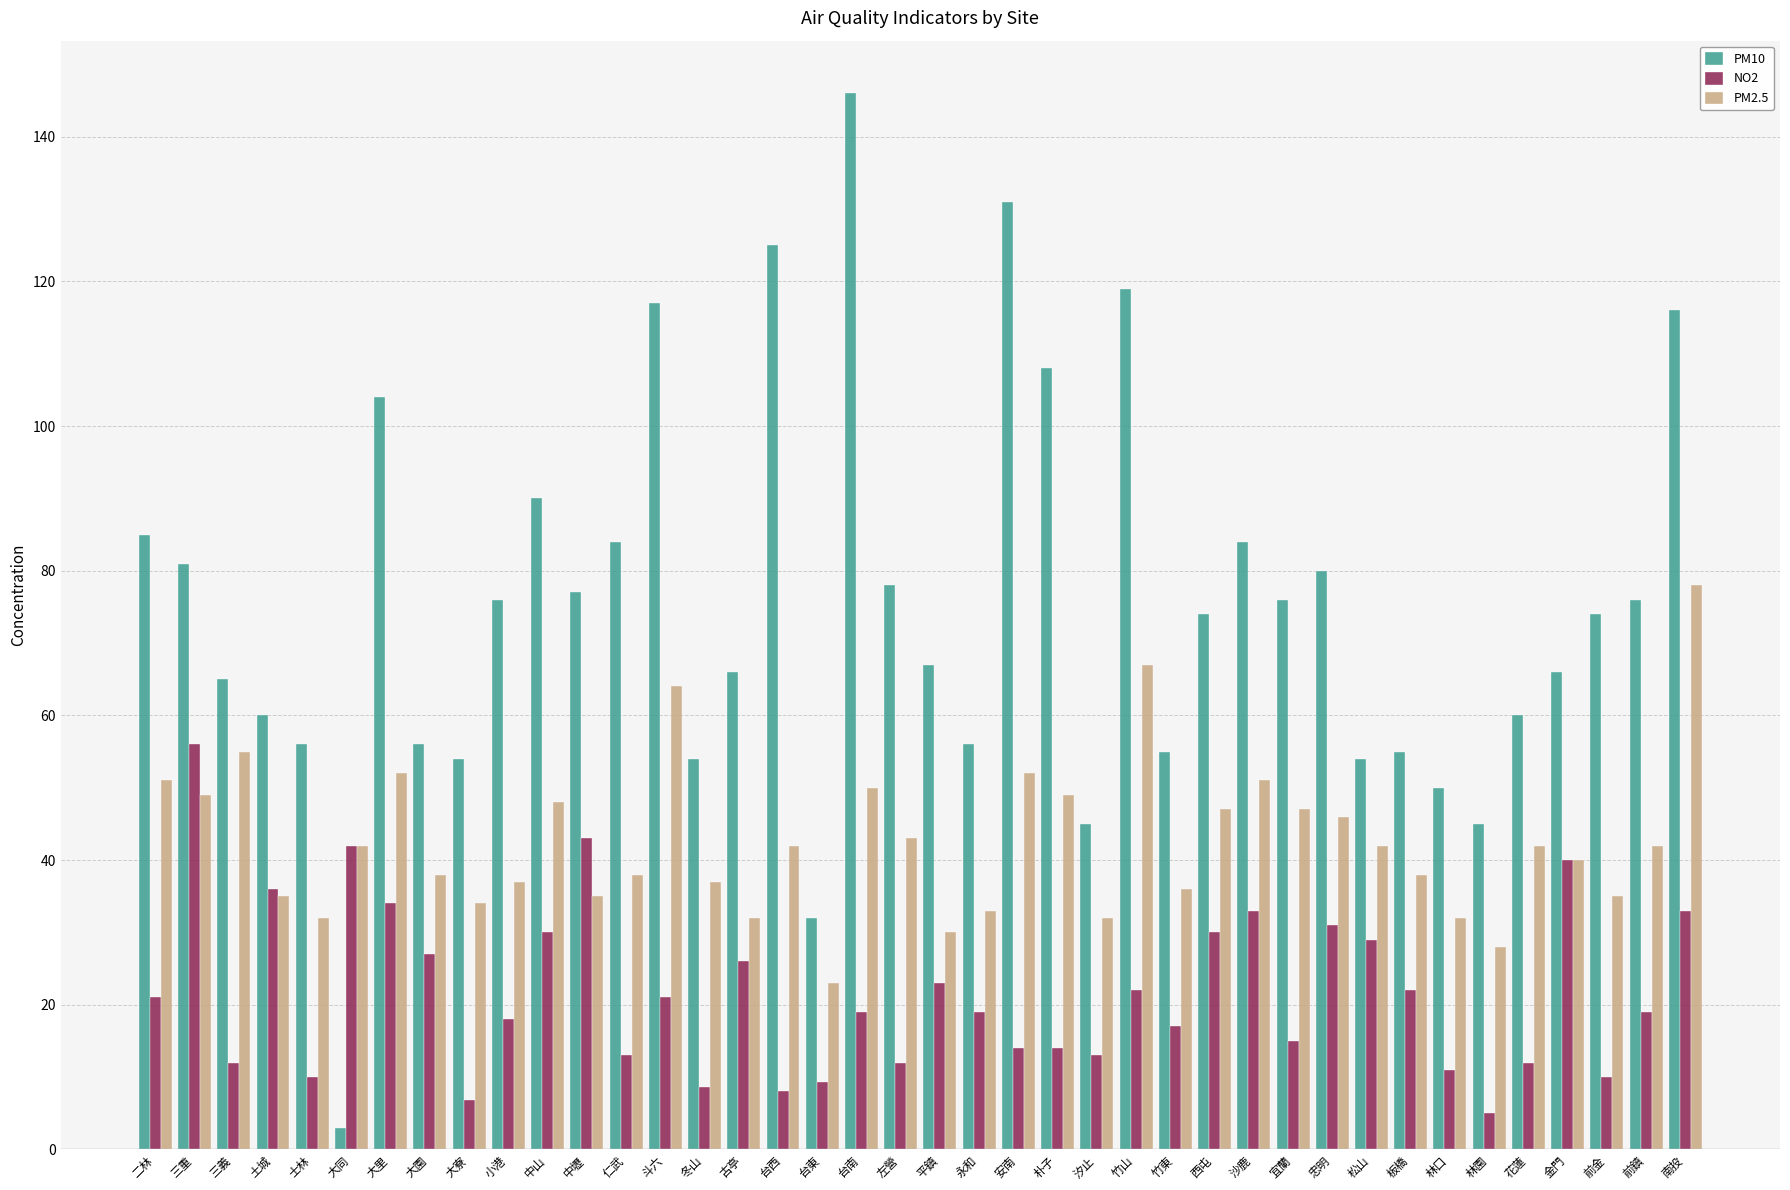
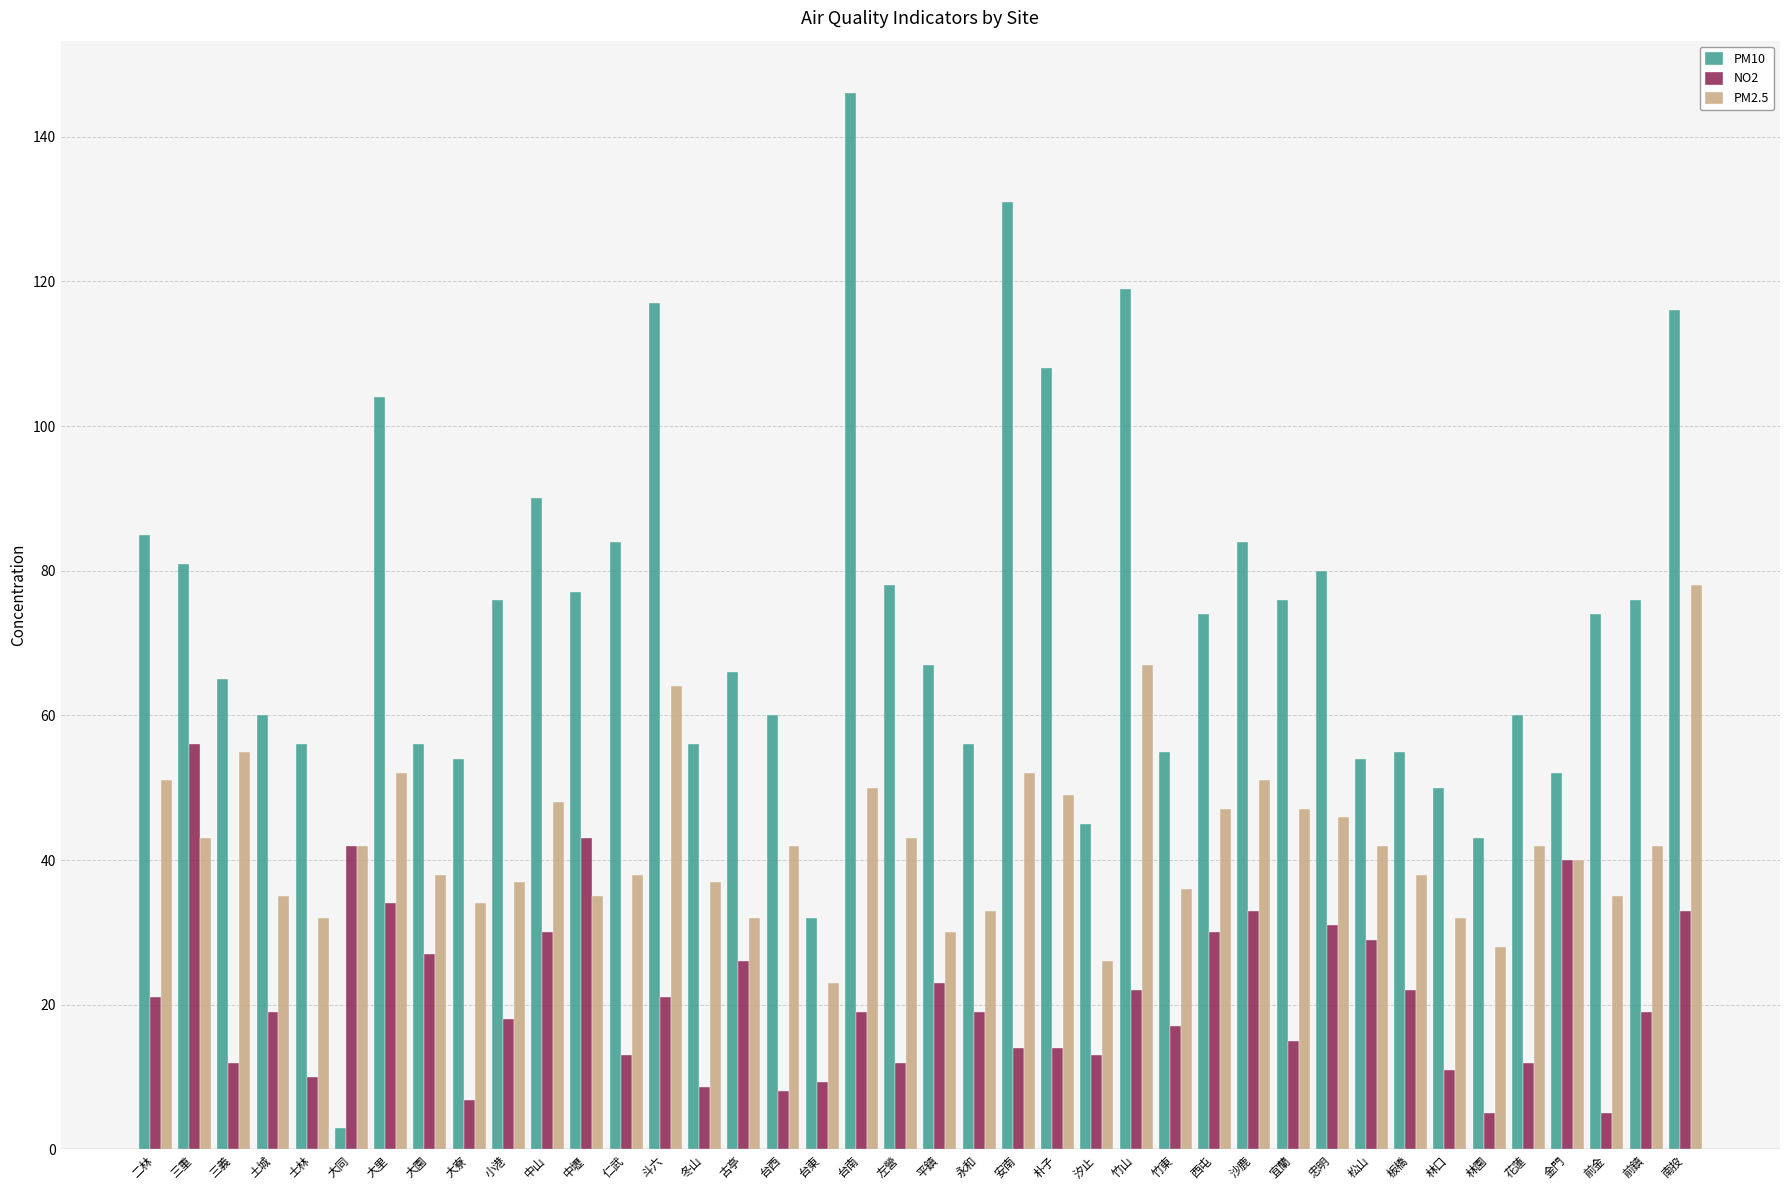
  {
    "PM10": {
      "二林": 85,
      "三重": 81,
      "三義": 65,
      "土城": 60,
      "士林": 56,
      "大同": 3,
      "大里": 104,
      "大園": 56,
      "大寮": 54,
      "小港": 76,
      "中山": 90,
      "中壢": 77,
      "仁武": 84,
      "斗六": 117,
-     "冬山": 54,
+     "冬山": 56,
      "古亭": 66,
-     "台西": 125,
+     "台西": 60,
      "台東": 32,
      "台南": 146,
      "左營": 78,
      "平鎮": 67,
      "永和": 56,
      "安南": 131,
      "朴子": 108,
      "汐止": 45,
      "竹山": 119,
      "竹東": 55,
      "西屯": 74,
      "沙鹿": 84,
      "宜蘭": 76,
      "忠明": 80,
      "松山": 54,
      "板橋": 55,
      "林口": 50,
-     "林園": 45,
+     "林園": 43,
      "花蓮": 60,
-     "金門": 66,
+     "金門": 52,
      "前金": 74,
      "前鎮": 76,
      "南投": 116
    },
    "NO2": {
      "二林": 21,
      "三重": 56,
      "三義": 12,
-     "土城": 36,
+     "土城": 19,
      "士林": 10,
      "大同": 42,
      "大里": 34,
      "大園": 27,
      "大寮": 7,
      "小港": 18,
      "中山": 30,
      "中壢": 43,
      "仁武": 13,
      "斗六": 21,
      "冬山": 9,
      "古亭": 26,
      "台西": 8,
      "台東": 9,
      "台南": 19,
      "左營": 12,
      "平鎮": 23,
      "永和": 19,
      "安南": 14,
      "朴子": 14,
      "汐止": 13,
      "竹山": 22,
      "竹東": 17,
      "西屯": 30,
      "沙鹿": 33,
      "宜蘭": 15,
      "忠明": 31,
      "松山": 29,
      "板橋": 22,
      "林口": 11,
      "林園": 5,
      "花蓮": 12,
      "金門": 40,
-     "前金": 10,
+     "前金": 5,
      "前鎮": 19,
      "南投": 33
    },
    "PM2.5": {
      "二林": 51,
-     "三重": 49,
+     "三重": 43,
      "三義": 55,
      "土城": 35,
      "士林": 32,
      "大同": 42,
      "大里": 52,
      "大園": 38,
      "大寮": 34,
      "小港": 37,
      "中山": 48,
      "中壢": 35,
      "仁武": 38,
      "斗六": 64,
      "冬山": 37,
      "古亭": 32,
      "台西": 42,
      "台東": 23,
      "台南": 50,
      "左營": 43,
      "平鎮": 30,
      "永和": 33,
      "安南": 52,
      "朴子": 49,
-     "汐止": 32,
+     "汐止": 26,
      "竹山": 67,
      "竹東": 36,
      "西屯": 47,
      "沙鹿": 51,
      "宜蘭": 47,
      "忠明": 46,
      "松山": 42,
      "板橋": 38,
      "林口": 32,
      "林園": 28,
      "花蓮": 42,
      "金門": 40,
      "前金": 35,
      "前鎮": 42,
      "南投": 78
    }
  }
